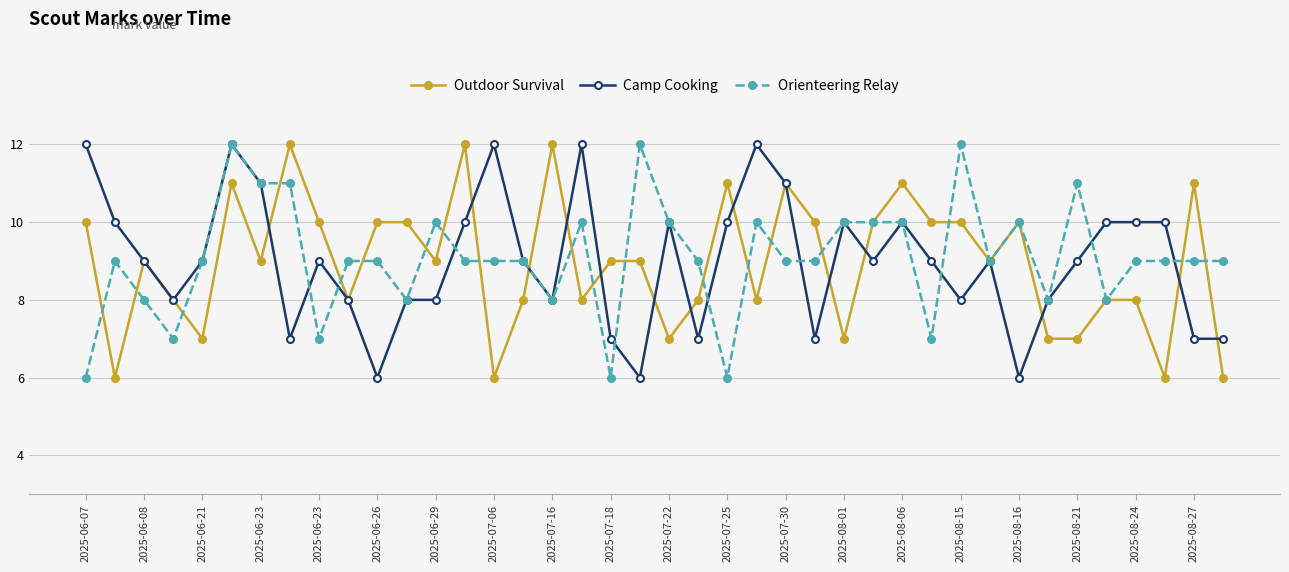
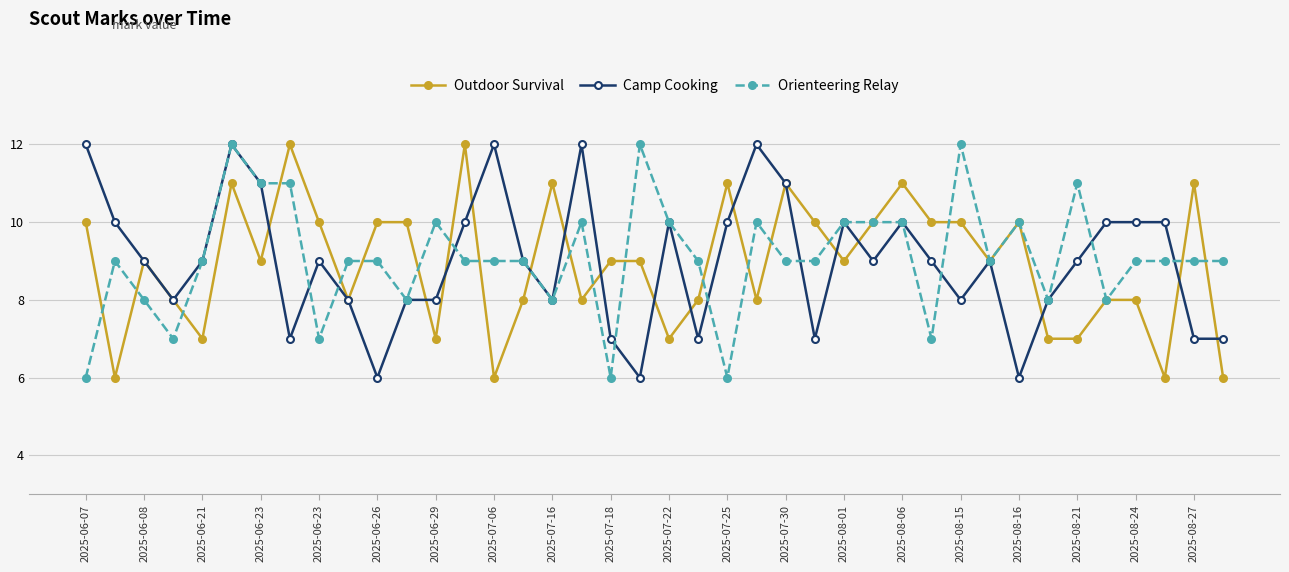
  {
    "Outdoor Survival": {
      "2025-06-07": 10,
-     "2025-06-29": 9,
+     "2025-06-29": 7,
      "2025-07-06": 6,
-     "2025-07-16": 12,
+     "2025-07-16": 11,
      "2025-07-22": 7,
      "2025-07-25": 11,
-     "2025-08-01": 7,
+     "2025-08-01": 9,
      "2025-08-06": 11,
      "2025-08-21": 7,
      "2025-08-27": 11
    },
    "Camp Cooking": {
      "2025-06-07": 12,
      "2025-06-29": 8,
      "2025-07-06": 12,
      "2025-07-25": 10,
      "2025-08-16": 6,
      "2025-08-21": 9,
      "2025-08-27": 7
    },
    "Orienteering Relay": {
      "2025-06-07": 6,
      "2025-06-29": 10,
      "2025-07-06": 9,
      "2025-07-25": 6,
      "2025-07-30": 9,
      "2025-08-21": 11,
      "2025-08-27": 9
    }
  }
